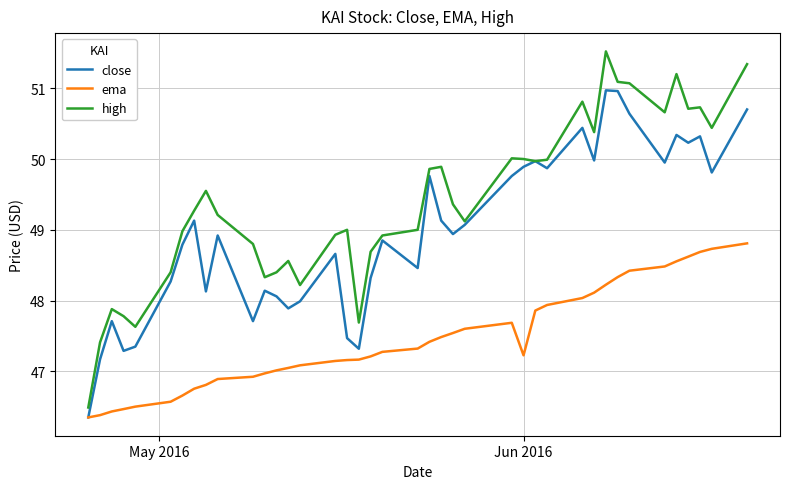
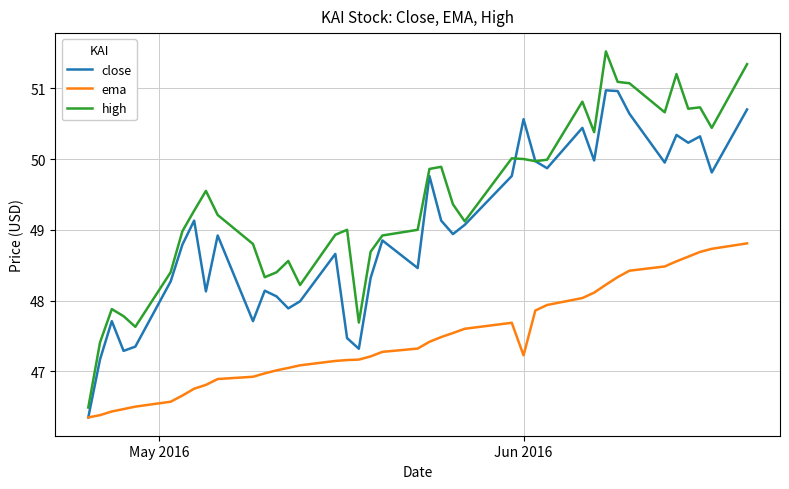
  {
    "close": {
-     "Jun 2016": 49.9
+     "Jun 2016": 50.6
    },
    "ema": {
      "Jun 2016": 47.2
    },
    "high": {
      "Jun 2016": 50.0
    }
  }
